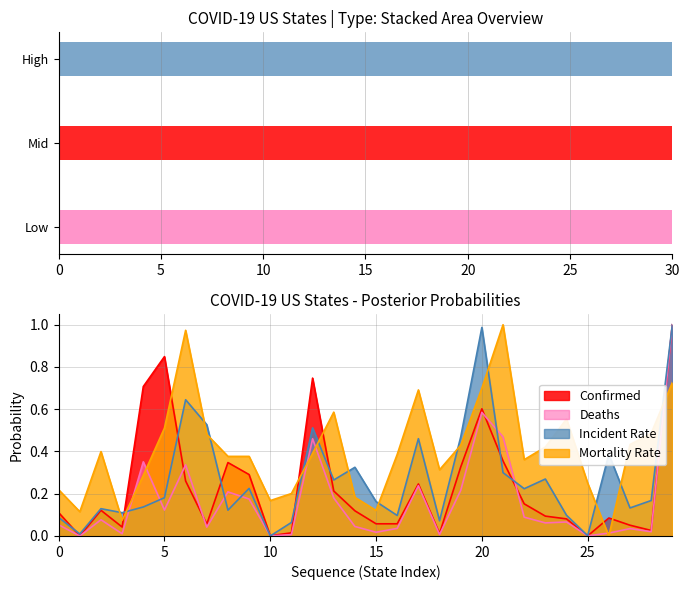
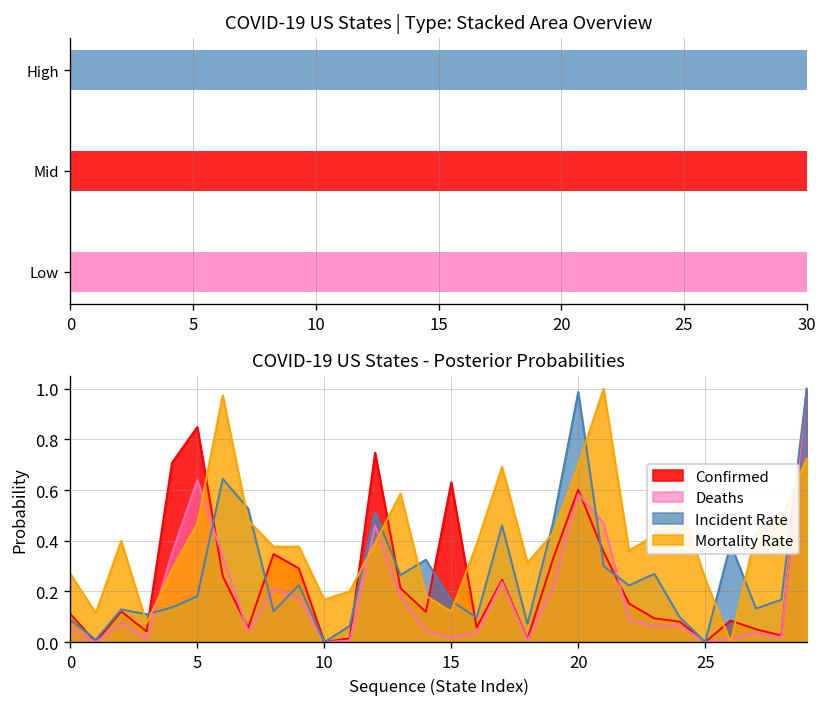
  {
    "COVID-19 US States | Type: Stacked Area Overview": {
      "High": 30.0,
      "Mid": 30.0,
      "Low": 30.0
    },
    "COVID-19 US States - Posterior Probabilities": {
      "Confirmed": {
        "0": 0.11,
        "5": 0.85,
-       "15": 0.06,
+       "15": 0.63,
        "20": 0.60
      },
      "Deaths": {
        "0": 0.05,
-       "5": 0.12,
+       "5": 0.64,
        "15": 0.02,
        "20": 0.58
      },
      "Incident Rate": {
        "0": 0.09,
        "5": 0.18,
        "15": 0.16,
        "20": 0.99
      },
      "Mortality Rate": {
-       "0": 0.22,
-       "5": 0.51,
+       "0": 0.27,
+       "5": 0.47,
        "10": 0.17,
        "15": 0.12,
        "20": 0.70,
        "25": 0.25
      }
    }
  }
